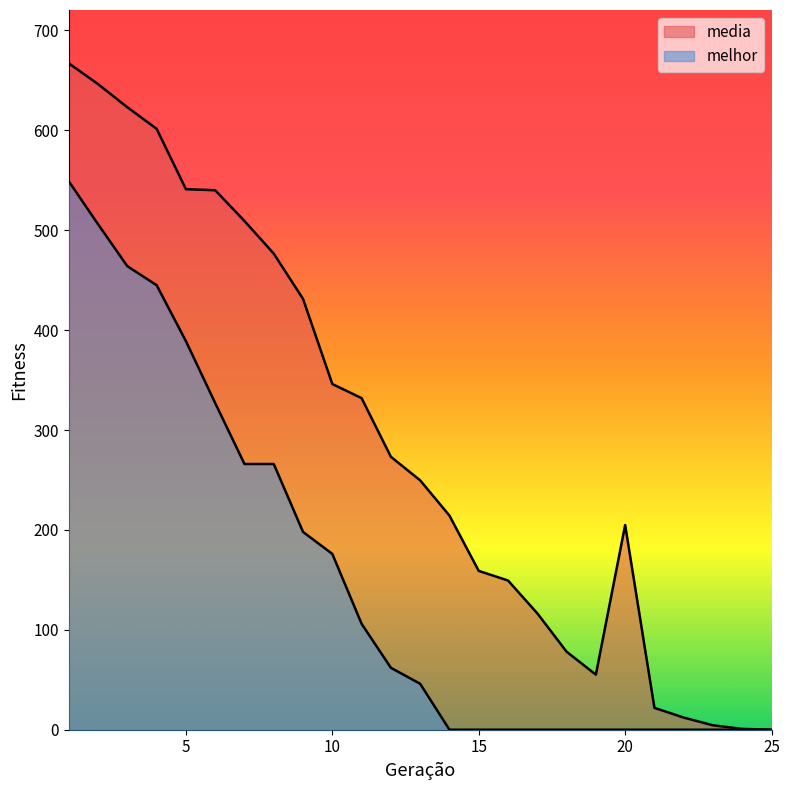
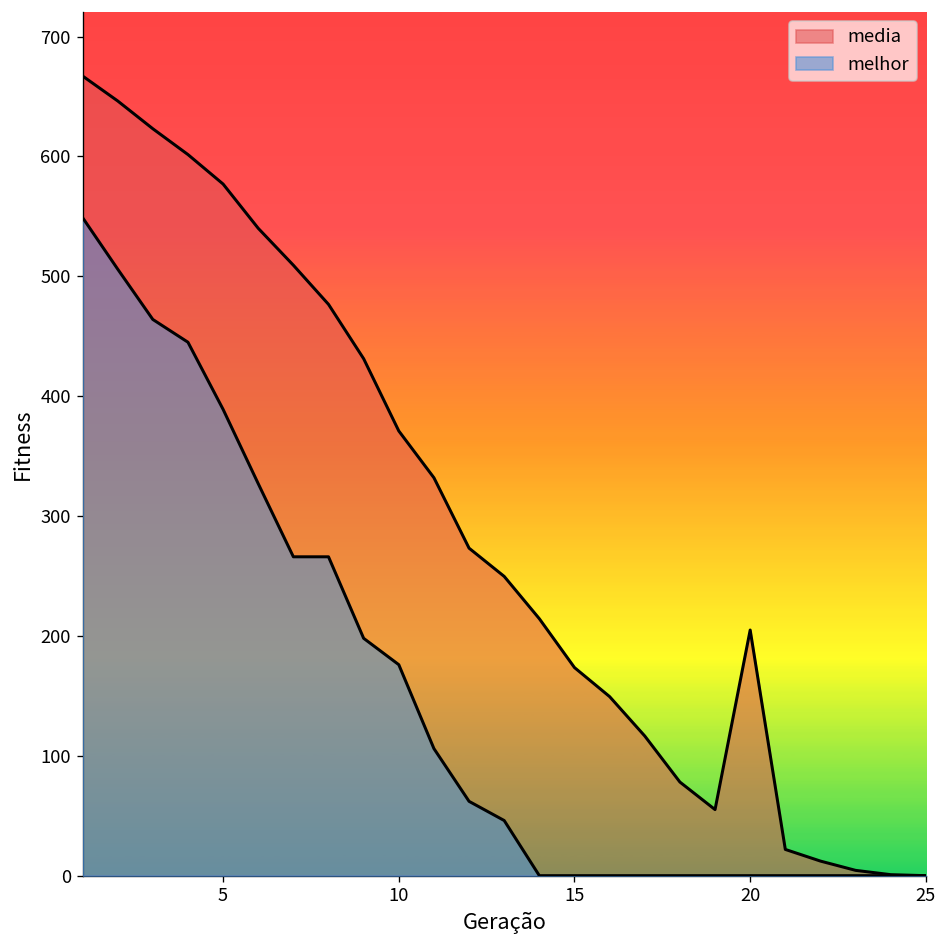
  {
    "media": {
-     "5": 540,
-     "10": 350,
-     "15": 160,
+     "5": 580,
+     "10": 370,
+     "15": 170,
      "20": 200
    },
    "melhor": {
      "5": 390,
      "10": 180,
      "15": 0,
      "20": 0
    }
  }
